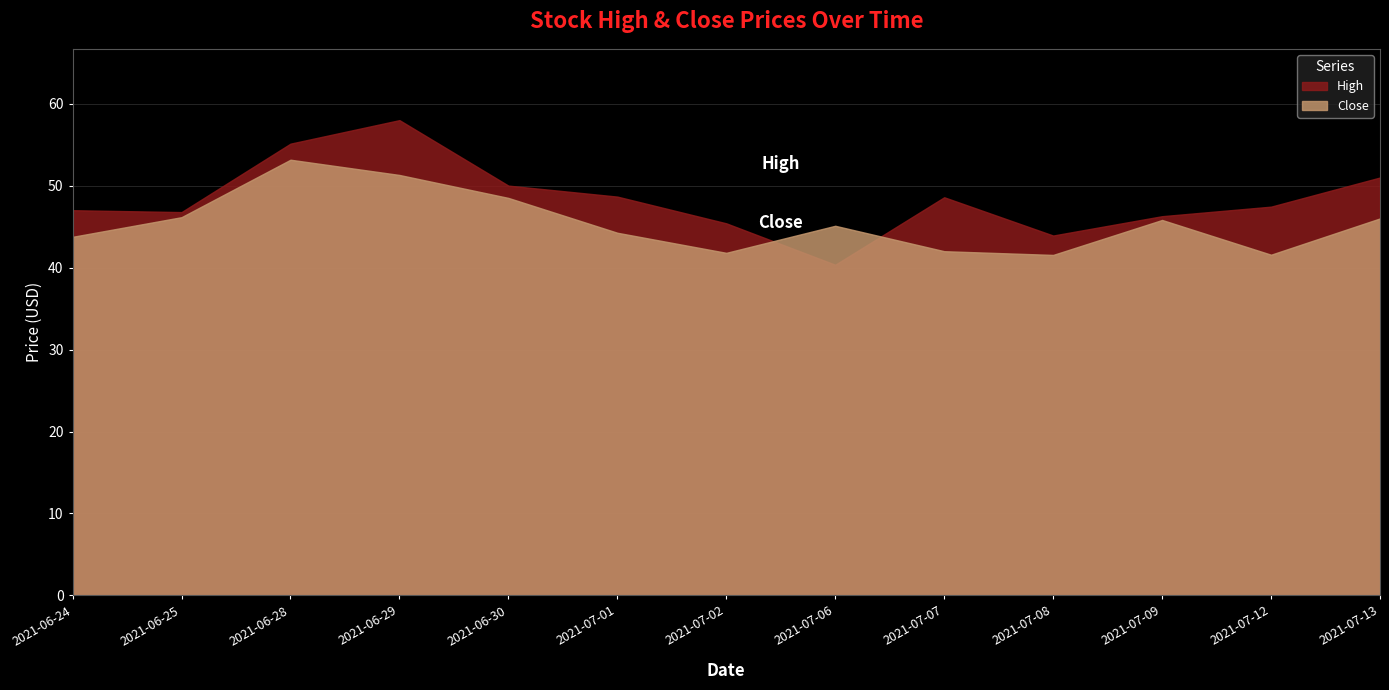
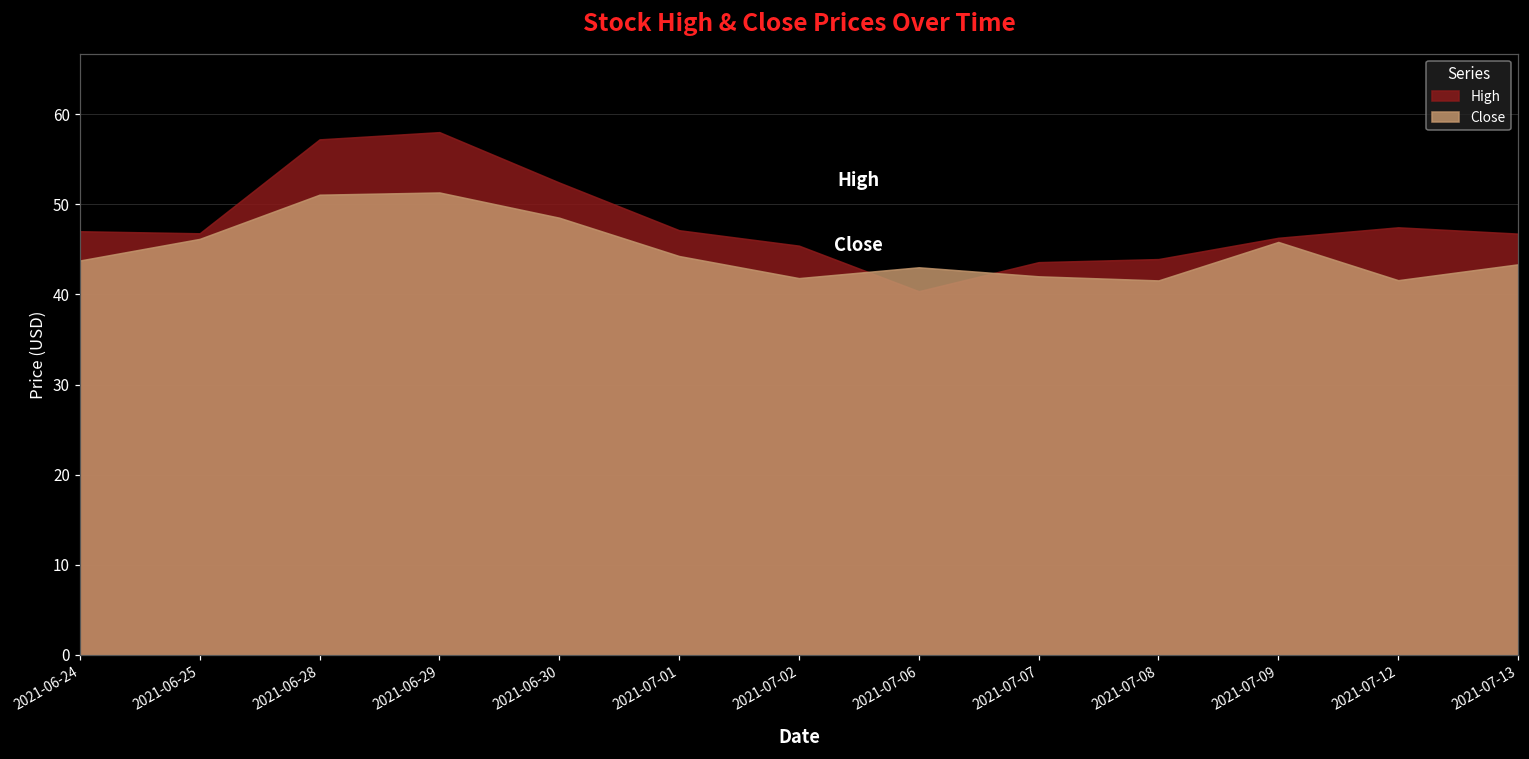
  {
    "High": {
      "2021-06-24": 47,
      "2021-06-25": 47,
-     "2021-06-28": 55,
+     "2021-06-28": 57,
      "2021-06-29": 58,
-     "2021-06-30": 50,
-     "2021-07-01": 49,
+     "2021-06-30": 52,
+     "2021-07-01": 47,
      "2021-07-02": 45,
      "2021-07-06": 40,
-     "2021-07-07": 49,
+     "2021-07-07": 44,
      "2021-07-08": 44,
      "2021-07-09": 46,
      "2021-07-12": 47,
-     "2021-07-13": 51
+     "2021-07-13": 47
    },
    "Close": {
      "2021-06-24": 44,
      "2021-06-25": 46,
-     "2021-06-28": 53,
+     "2021-06-28": 51,
      "2021-06-29": 51,
      "2021-06-30": 49,
      "2021-07-01": 44,
      "2021-07-02": 42,
-     "2021-07-06": 45,
+     "2021-07-06": 43,
      "2021-07-07": 42,
      "2021-07-08": 42,
      "2021-07-09": 46,
      "2021-07-12": 42,
-     "2021-07-13": 46
+     "2021-07-13": 43
    }
  }
